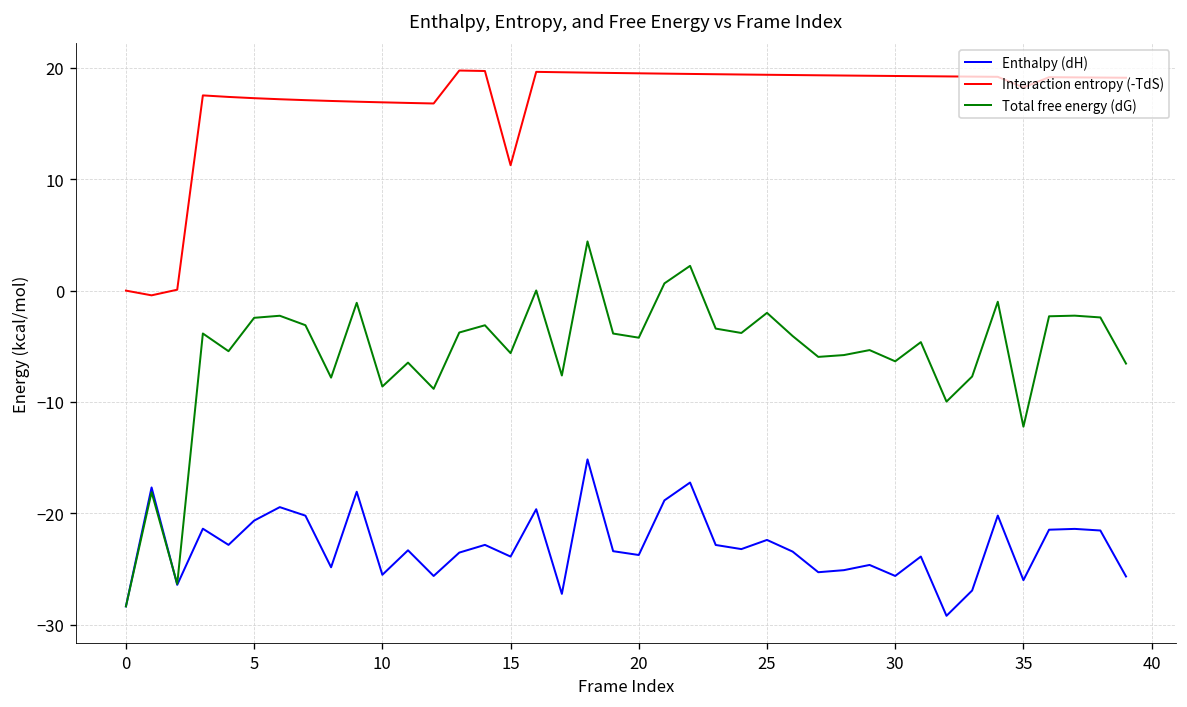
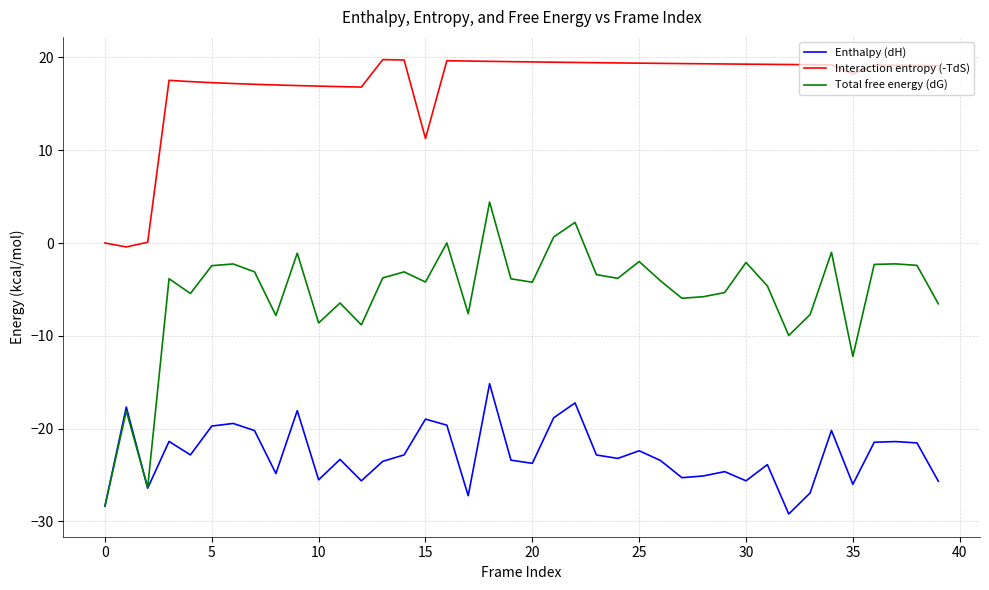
  {
    "Enthalpy (dH)": {
-     "5": -21,
+     "5": -20,
      "10": -26,
-     "15": -24,
+     "15": -19,
      "20": -24,
      "25": -22,
      "30": -26,
      "35": -26
    },
    "Interaction entropy (-TdS)": {
      "0": 0,
      "5": 17,
      "10": 17,
      "15": 11,
      "20": 20,
      "25": 19,
      "30": 19
    },
    "Total free energy (dG)": {
      "5": -2,
      "10": -9,
-     "15": -6,
+     "15": -4,
      "20": -4,
      "25": -2,
-     "30": -6,
+     "30": -2,
      "35": -12
    }
  }
